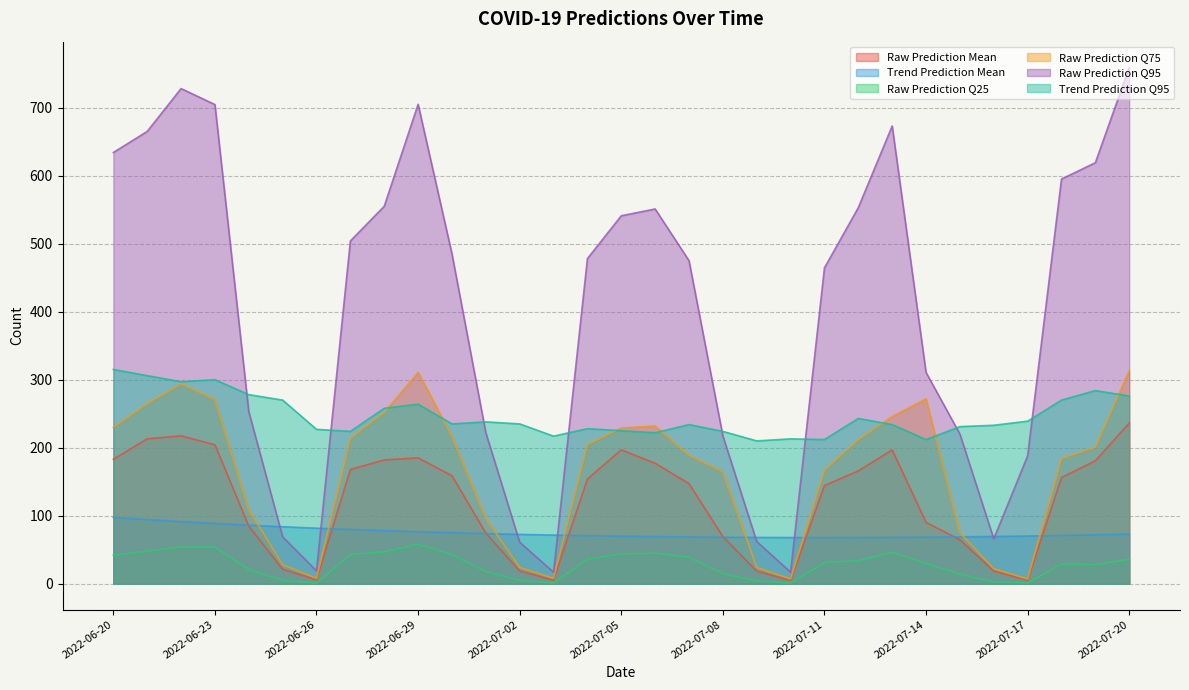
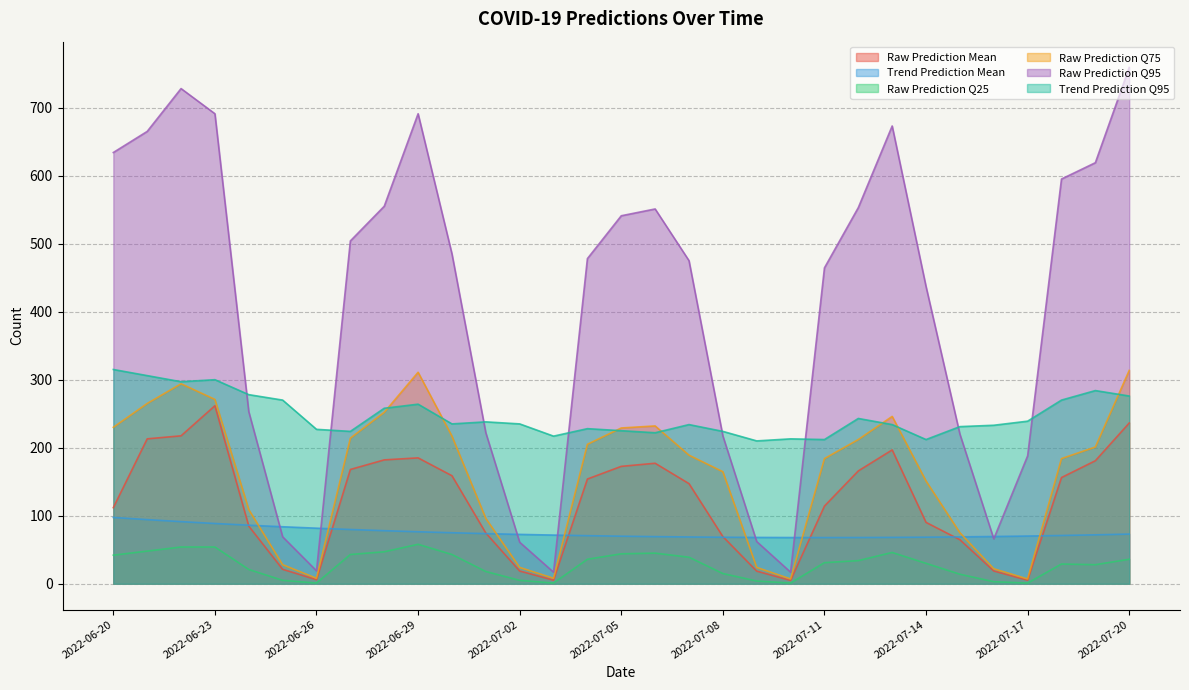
  {
    "Raw Prediction Mean": {
-     "2022-06-20": 180,
-     "2022-06-23": 200,
+     "2022-06-20": 110,
+     "2022-06-23": 260,
      "2022-06-29": 190,
      "2022-07-02": 20,
-     "2022-07-05": 200,
-     "2022-07-11": 140,
+     "2022-07-05": 170,
+     "2022-07-11": 110,
      "2022-07-14": 90,
      "2022-07-20": 240
    },
    "Raw Prediction Q75": {
      "2022-06-20": 230,
      "2022-06-23": 270,
      "2022-06-29": 310,
      "2022-07-02": 20,
      "2022-07-05": 230,
      "2022-07-08": 160,
-     "2022-07-11": 170,
-     "2022-07-14": 270,
+     "2022-07-11": 180,
+     "2022-07-14": 150,
      "2022-07-20": 310
    },
    "Raw Prediction Q95": {
      "2022-06-20": 630,
-     "2022-06-23": 700,
+     "2022-06-23": 690,
      "2022-06-26": 20,
-     "2022-06-29": 700,
+     "2022-06-29": 690,
      "2022-07-02": 60,
      "2022-07-05": 540,
      "2022-07-08": 220,
      "2022-07-11": 460,
-     "2022-07-14": 310,
+     "2022-07-14": 440,
      "2022-07-17": 190
    }
  }
